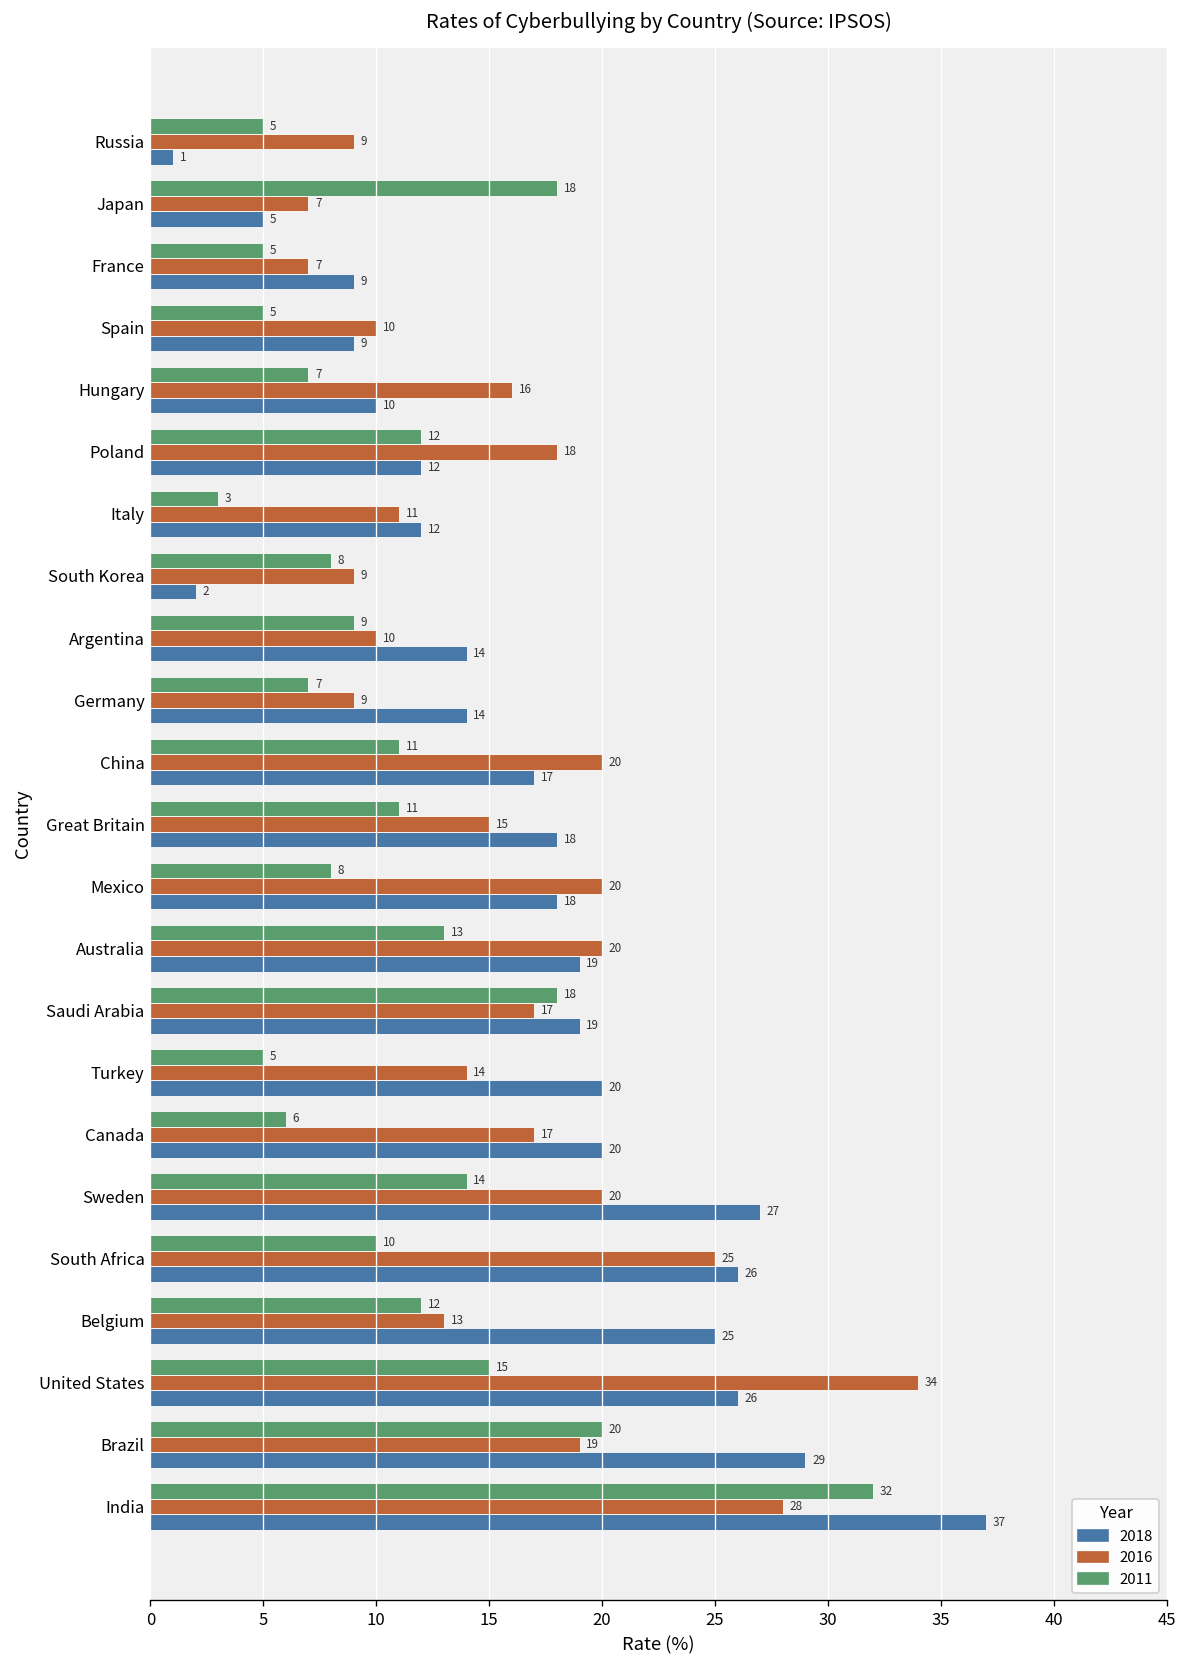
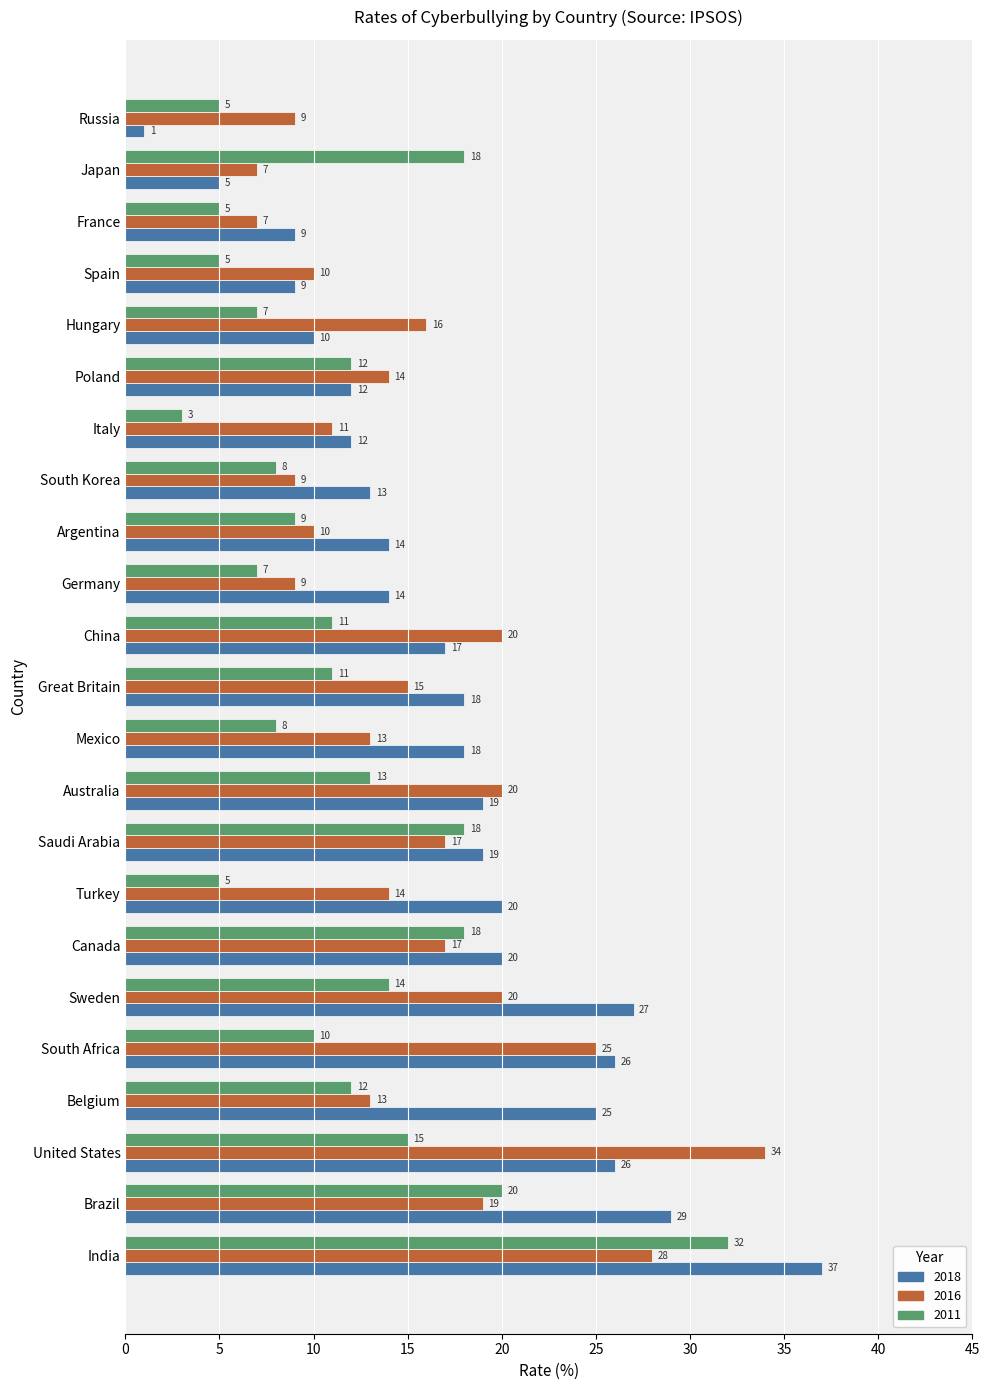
  {
    "2018": {
      "Russia": 1,
      "Japan": 5,
      "France": 9,
      "Spain": 9,
      "Hungary": 10,
      "Poland": 12,
      "Italy": 12,
-     "South Korea": 2,
+     "South Korea": 13,
      "Argentina": 14,
      "Germany": 14,
      "China": 17,
      "Great Britain": 18,
      "Mexico": 18,
      "Australia": 19,
      "Saudi Arabia": 19,
      "Turkey": 20,
      "Canada": 20,
      "Sweden": 27,
      "South Africa": 26,
      "Belgium": 25,
      "United States": 26,
      "Brazil": 29,
      "India": 37
    },
    "2016": {
      "Russia": 9,
      "Japan": 7,
      "France": 7,
      "Spain": 10,
      "Hungary": 16,
-     "Poland": 18,
+     "Poland": 14,
      "Italy": 11,
      "South Korea": 9,
      "Argentina": 10,
      "Germany": 9,
      "China": 20,
      "Great Britain": 15,
-     "Mexico": 20,
+     "Mexico": 13,
      "Australia": 20,
      "Saudi Arabia": 17,
      "Turkey": 14,
      "Canada": 17,
      "Sweden": 20,
      "South Africa": 25,
      "Belgium": 13,
      "United States": 34,
      "Brazil": 19,
      "India": 28
    },
    "2011": {
      "Russia": 5,
      "Japan": 18,
      "France": 5,
      "Spain": 5,
      "Hungary": 7,
      "Poland": 12,
      "Italy": 3,
      "South Korea": 8,
      "Argentina": 9,
      "Germany": 7,
      "China": 11,
      "Great Britain": 11,
      "Mexico": 8,
      "Australia": 13,
      "Saudi Arabia": 18,
      "Turkey": 5,
-     "Canada": 6,
+     "Canada": 18,
      "Sweden": 14,
      "South Africa": 10,
      "Belgium": 12,
      "United States": 15,
      "Brazil": 20,
      "India": 32
    }
  }
